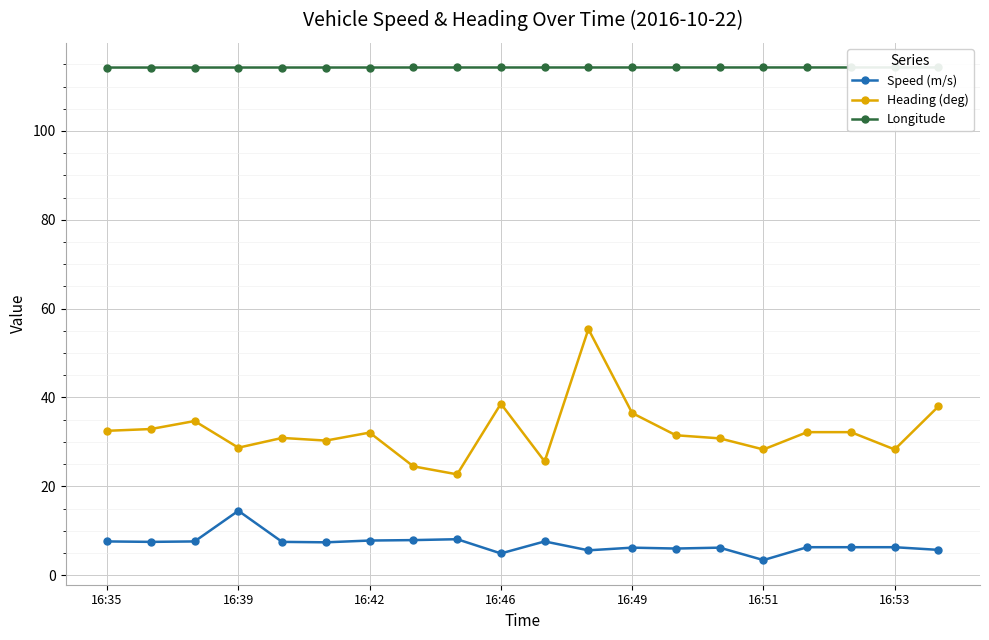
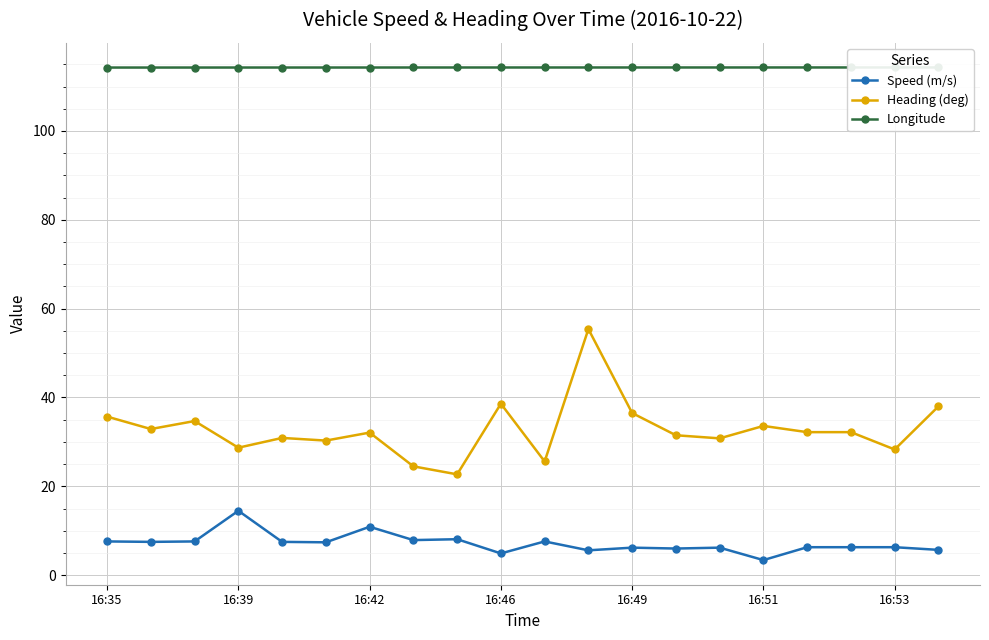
  {
    "Speed (m/s)": {
      "16:35": 8,
      "16:39": 15,
-     "16:42": 8,
+     "16:42": 11,
      "16:46": 5,
      "16:51": 3
    },
    "Heading (deg)": {
-     "16:35": 33,
+     "16:35": 36,
      "16:39": 29,
      "16:42": 32,
      "16:46": 39,
-     "16:51": 28
+     "16:51": 34
    },
    "Longitude": {
      "16:35": 114,
      "16:39": 114,
      "16:42": 114,
      "16:46": 114,
      "16:51": 114
    }
  }
